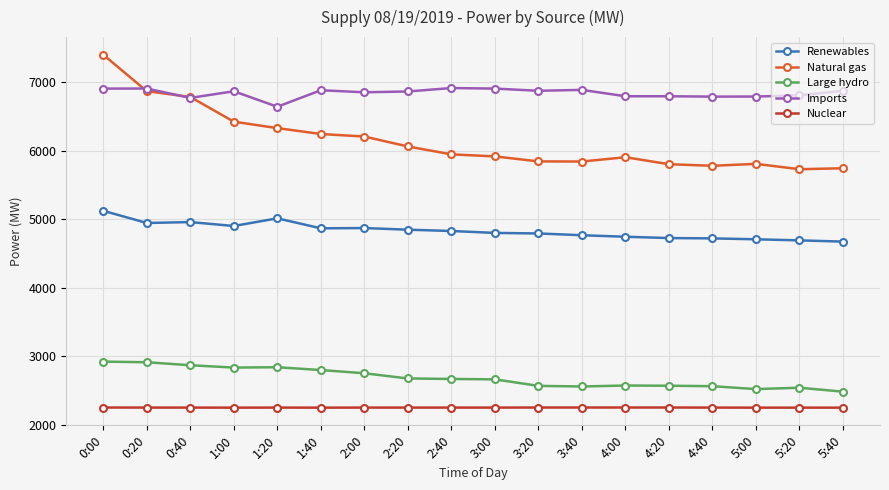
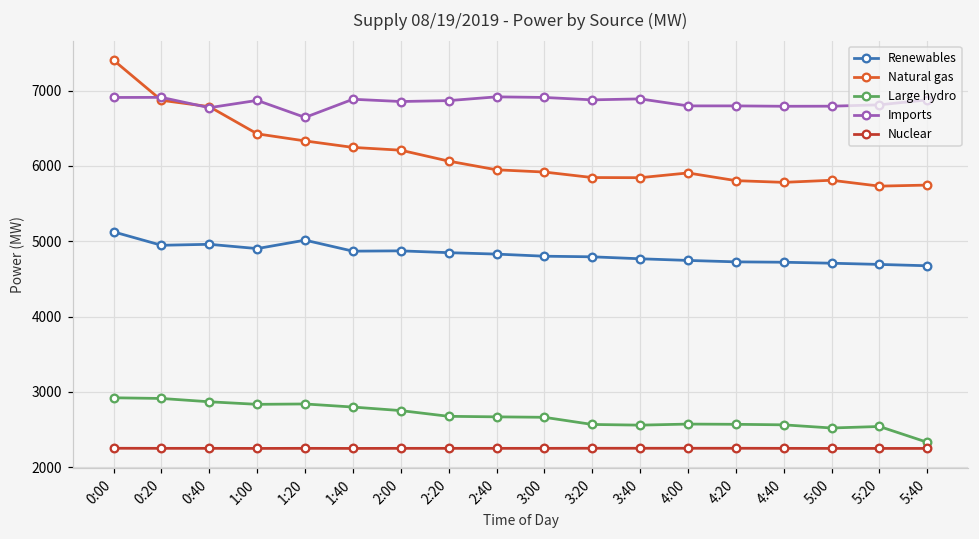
  {
    "Renewables": {
      "0:00": 5100,
      "0:20": 4900,
      "0:40": 5000,
      "1:00": 4900,
      "1:20": 5000,
      "1:40": 4900,
      "2:00": 4900,
      "2:20": 4800,
      "2:40": 4800,
      "3:00": 4800,
      "3:20": 4800,
      "3:40": 4800,
      "4:00": 4700,
      "4:20": 4700,
      "4:40": 4700,
      "5:00": 4700,
      "5:20": 4700,
      "5:40": 4700
    },
    "Large hydro": {
      "0:00": 2900,
      "0:20": 2900,
      "0:40": 2900,
      "1:00": 2800,
      "1:20": 2800,
      "1:40": 2800,
      "2:00": 2800,
      "2:20": 2700,
      "2:40": 2700,
      "3:00": 2700,
      "3:20": 2600,
      "3:40": 2600,
      "4:00": 2600,
      "4:20": 2600,
      "4:40": 2600,
      "5:00": 2500,
      "5:20": 2500,
-     "5:40": 2500
+     "5:40": 2300
    },
    "Imports": {
      "0:00": 6900,
      "0:20": 6900,
      "1:00": 6900,
      "1:20": 6600,
      "1:40": 6900,
      "2:00": 6900,
      "2:20": 6900,
      "2:40": 6900,
      "3:00": 6900,
      "3:20": 6900,
      "3:40": 6900,
      "4:00": 6800,
      "4:20": 6800,
      "4:40": 6800,
      "5:00": 6800
    }
  }
